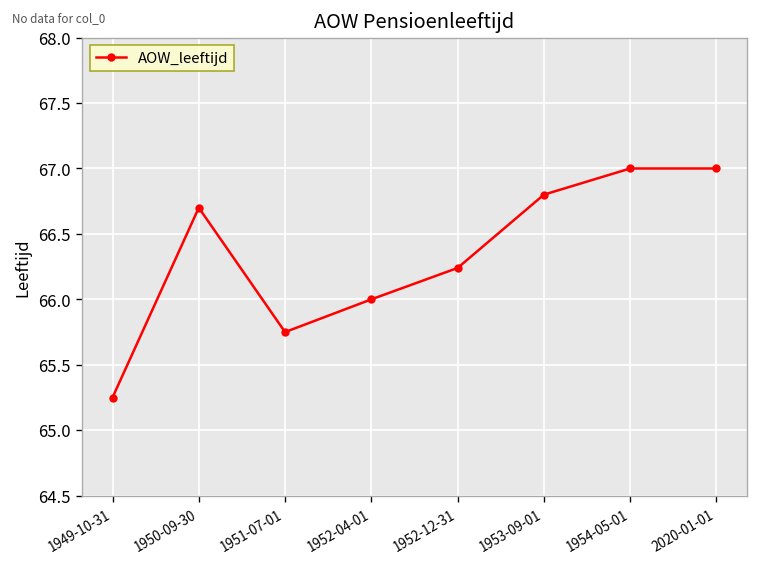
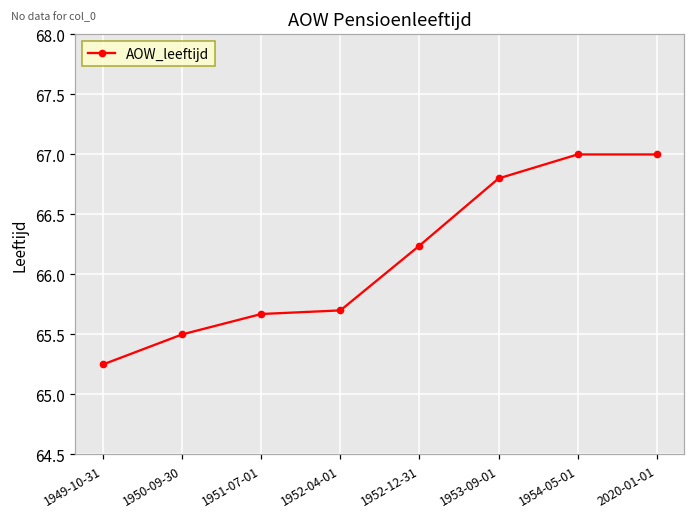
  {
    "1949-10-31": 65.25,
-   "1950-09-30": 66.7,
-   "1951-07-01": 65.75,
-   "1952-04-01": 66.0,
+   "1950-09-30": 65.5,
+   "1951-07-01": 65.67,
+   "1952-04-01": 65.7,
    "1952-12-31": 66.24,
    "1953-09-01": 66.80,
    "1954-05-01": 67.00,
    "2020-01-01": 67.00
  }
